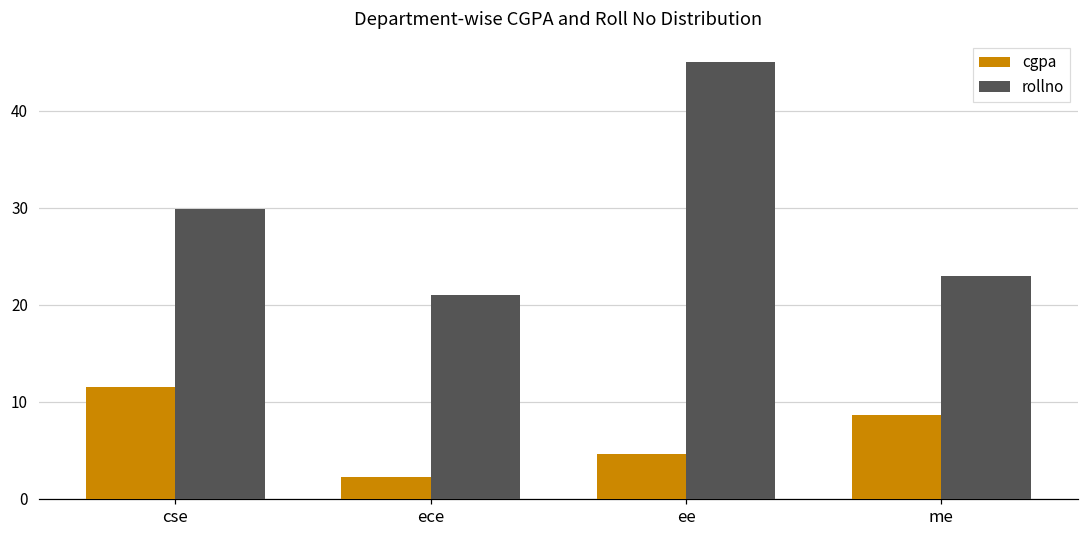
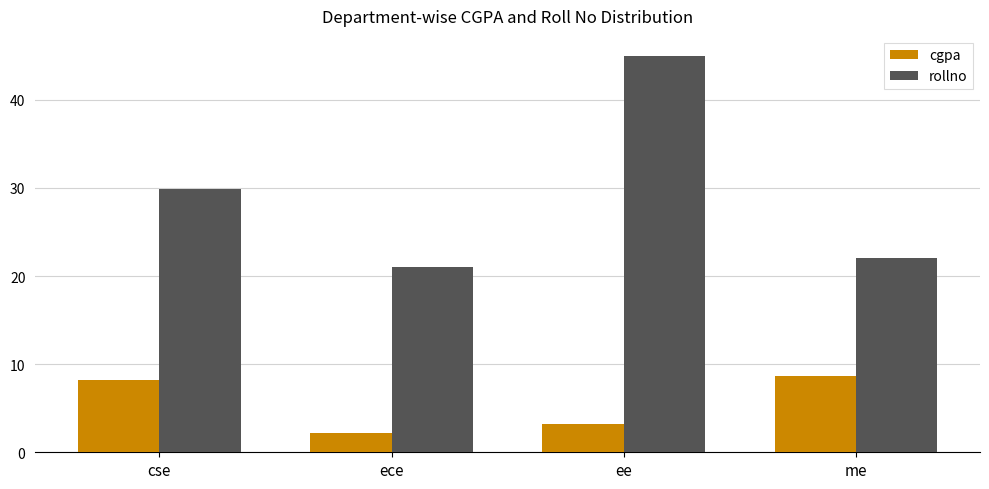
  {
    "cgpa": {
-     "cse": 12,
+     "cse": 8,
      "ece": 2,
-     "ee": 5,
+     "ee": 3,
      "me": 9
    },
    "rollno": {
      "cse": 30,
      "ece": 21,
      "ee": 45,
-     "me": 23
+     "me": 22
    }
  }
